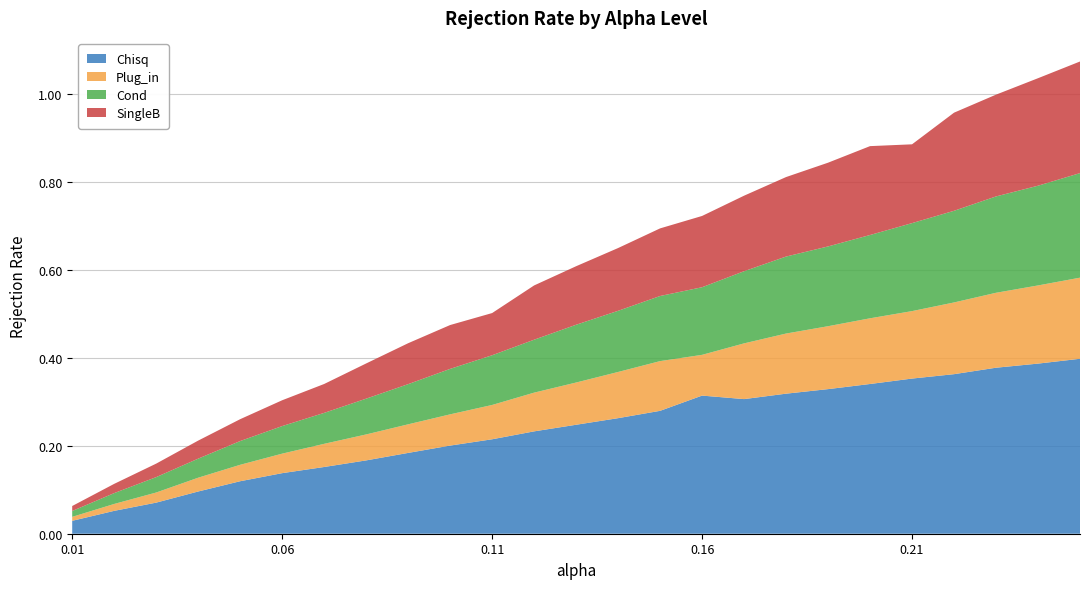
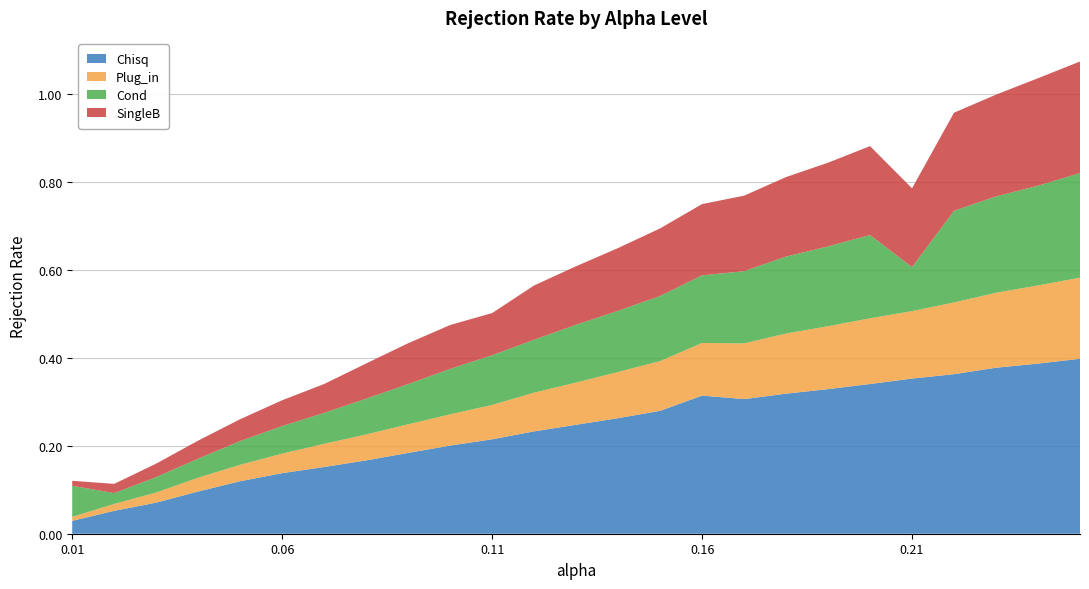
  {
    "Chisq": {
      "0.01": 0.03,
      "0.06": 0.14,
      "0.11": 0.21,
      "0.16": 0.31,
      "0.21": 0.35
    },
    "Plug_in": {
      "0.01": 0.01,
      "0.06": 0.04,
      "0.11": 0.08,
-     "0.16": 0.09,
+     "0.16": 0.12,
      "0.21": 0.15
    },
    "Cond": {
-     "0.01": 0.01,
+     "0.01": 0.07,
      "0.06": 0.06,
      "0.11": 0.11,
      "0.16": 0.15,
-     "0.21": 0.2
+     "0.21": 0.1
    },
    "SingleB": {
      "0.01": 0.01,
      "0.06": 0.06,
      "0.11": 0.10,
      "0.16": 0.16,
      "0.21": 0.18
    }
  }
